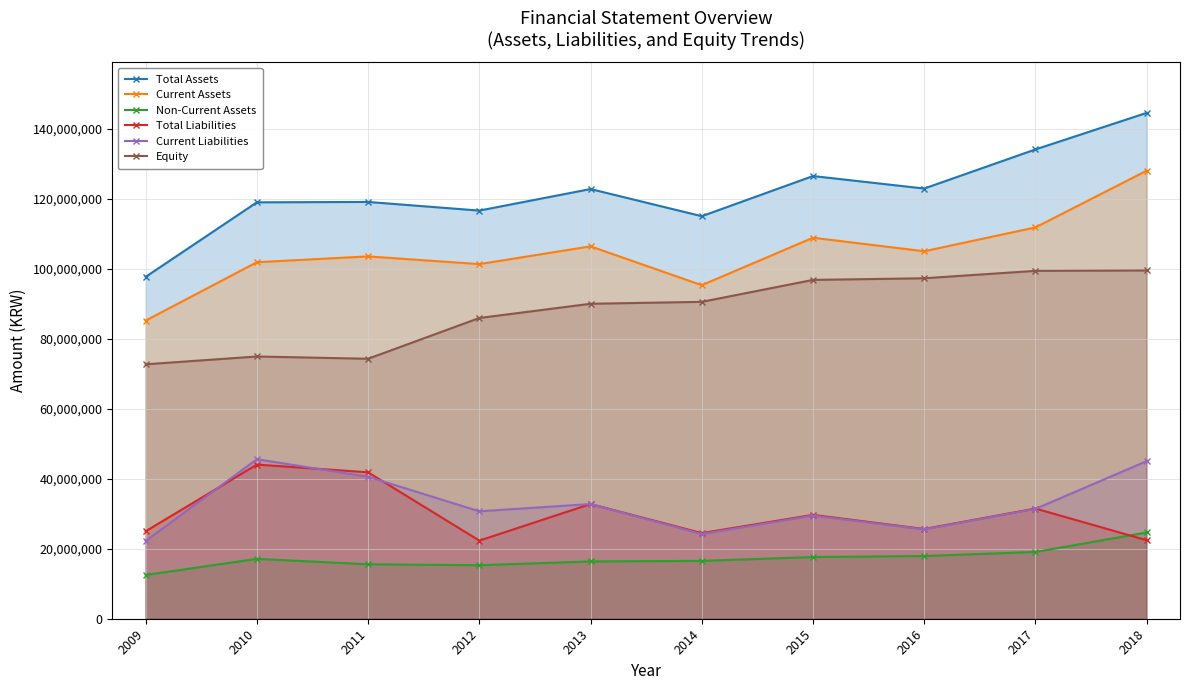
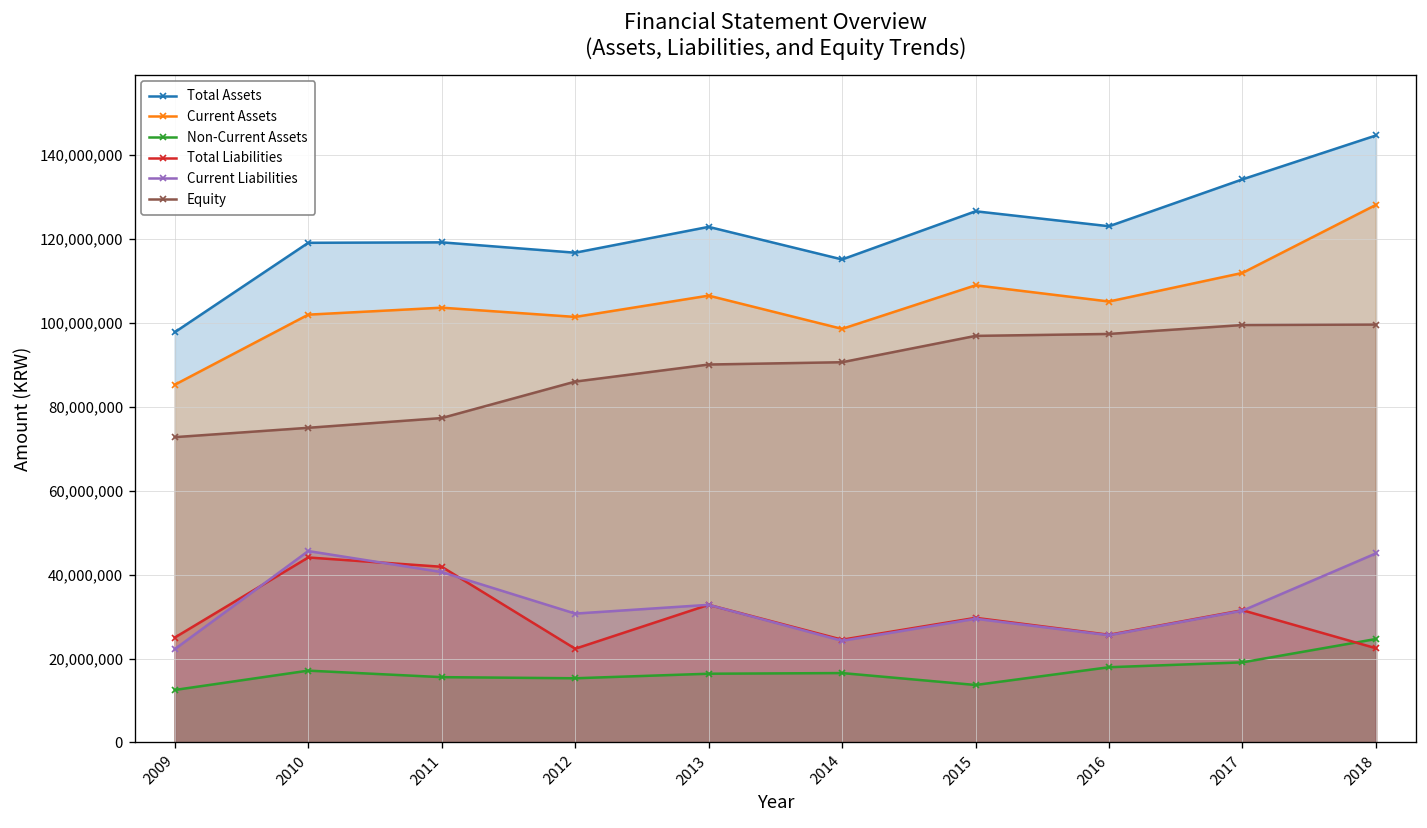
  {
    "Total Assets": {
      "2009": "98,000,000",
      "2010": "119,000,000",
      "2011": "119,000,000",
      "2012": "117,000,000",
      "2013": "123,000,000",
      "2014": "115,000,000",
      "2015": "127,000,000",
      "2016": "123,000,000",
      "2017": "134,000,000",
      "2018": "145,000,000"
    },
    "Current Assets": {
      "2009": "85,000,000",
      "2010": "102,000,000",
      "2011": "104,000,000",
      "2012": "101,000,000",
      "2013": "106,000,000",
-     "2014": "95,000,000",
+     "2014": "99,000,000",
      "2015": "109,000,000",
      "2016": "105,000,000",
      "2017": "112,000,000",
      "2018": "128,000,000"
    },
    "Non-Current Assets": {
      "2009": "13,000,000",
      "2010": "17,000,000",
      "2011": "16,000,000",
      "2012": "15,000,000",
      "2013": "16,000,000",
      "2014": "17,000,000",
-     "2015": "18,000,000",
+     "2015": "14,000,000",
      "2016": "18,000,000",
      "2017": "19,000,000",
      "2018": "25,000,000"
    },
    "Total Liabilities": {
      "2009": "25,000,000",
      "2010": "44,000,000",
      "2011": "42,000,000",
      "2012": "22,000,000",
      "2018": "22,000,000"
    },
    "Current Liabilities": {
      "2009": "22,000,000",
      "2010": "46,000,000",
      "2011": "41,000,000",
      "2012": "31,000,000",
      "2018": "45,000,000"
    },
    "Equity": {
      "2009": "73,000,000",
      "2010": "75,000,000",
-     "2011": "74,000,000",
+     "2011": "77,000,000",
      "2012": "86,000,000",
      "2013": "90,000,000",
      "2014": "91,000,000",
      "2015": "97,000,000",
      "2016": "97,000,000",
      "2017": "99,000,000",
      "2018": "100,000,000"
    }
  }
